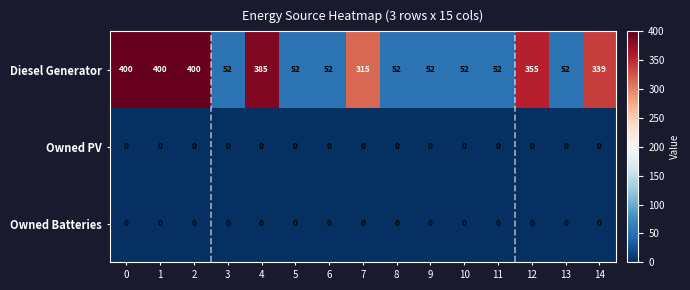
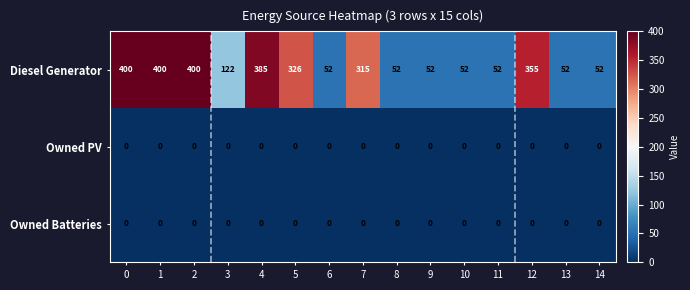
  {
    "Diesel Generator": {
      "0": 400,
      "1": 400,
      "2": 400,
-     "3": 52,
+     "3": 122,
      "4": 385,
-     "5": 52,
+     "5": 326,
      "6": 52,
      "7": 315,
      "8": 52,
      "9": 52,
      "10": 52,
      "11": 52,
      "12": 355,
      "13": 52,
-     "14": 339
+     "14": 52
    },
    "Owned PV": {
      "0": 0,
      "1": 0,
      "2": 0,
      "3": 0,
      "4": 0,
      "5": 0,
      "6": 0,
      "7": 0,
      "8": 0,
      "9": 0,
      "10": 0,
      "11": 0,
      "12": 0,
      "13": 0,
      "14": 0
    },
    "Owned Batteries": {
      "0": 0,
      "1": 0,
      "2": 0,
      "3": 0,
      "4": 0,
      "5": 0,
      "6": 0,
      "7": 0,
      "8": 0,
      "9": 0,
      "10": 0,
      "11": 0,
      "12": 0,
      "13": 0,
      "14": 0
    }
  }
